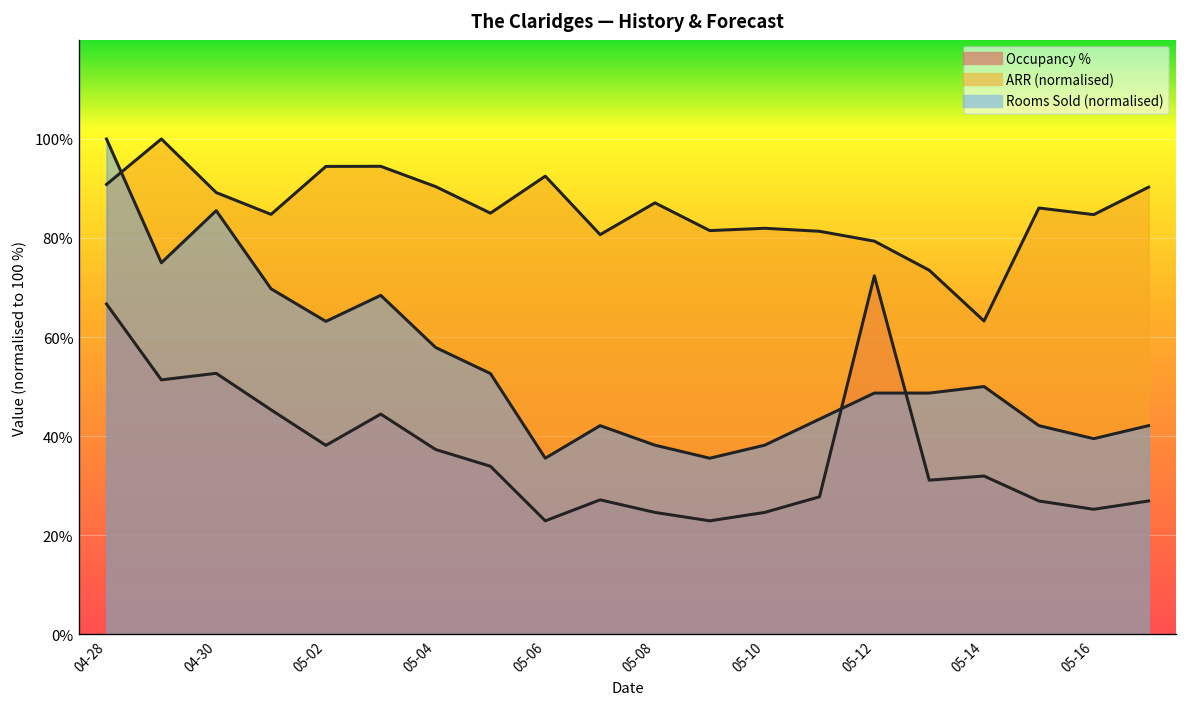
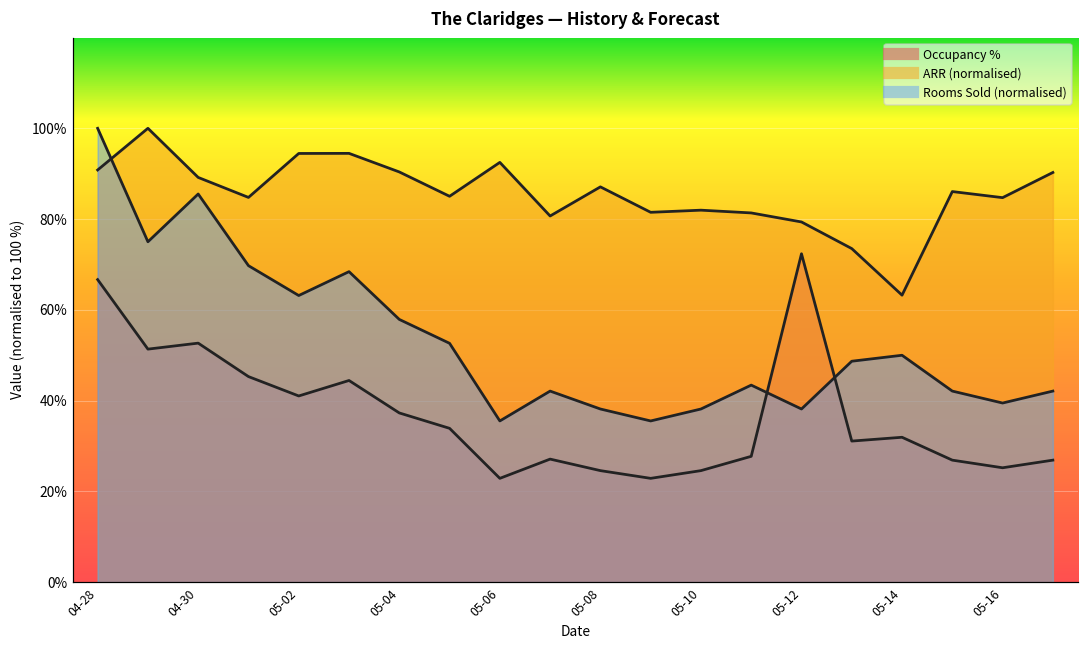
  {
    "Occupancy %": {
      "04-28": "67%",
      "04-30": "53%",
-     "05-02": "38%",
+     "05-02": "41%",
      "05-04": "37%",
      "05-06": "23%",
      "05-08": "25%",
      "05-10": "25%",
      "05-12": "72%",
      "05-14": "32%",
      "05-16": "25%"
    },
    "ARR (normalised)": {
      "04-28": "91%",
      "04-30": "89%",
      "05-02": "94%",
      "05-04": "90%",
      "05-06": "92%",
      "05-08": "87%",
      "05-10": "82%",
      "05-12": "79%",
      "05-14": "63%",
      "05-16": "85%"
    },
    "Rooms Sold (normalised)": {
      "04-28": "100%",
      "04-30": "86%",
      "05-02": "63%",
      "05-04": "58%",
      "05-06": "36%",
      "05-08": "38%",
      "05-10": "38%",
-     "05-12": "49%",
+     "05-12": "38%",
      "05-14": "50%",
      "05-16": "39%"
    }
  }
